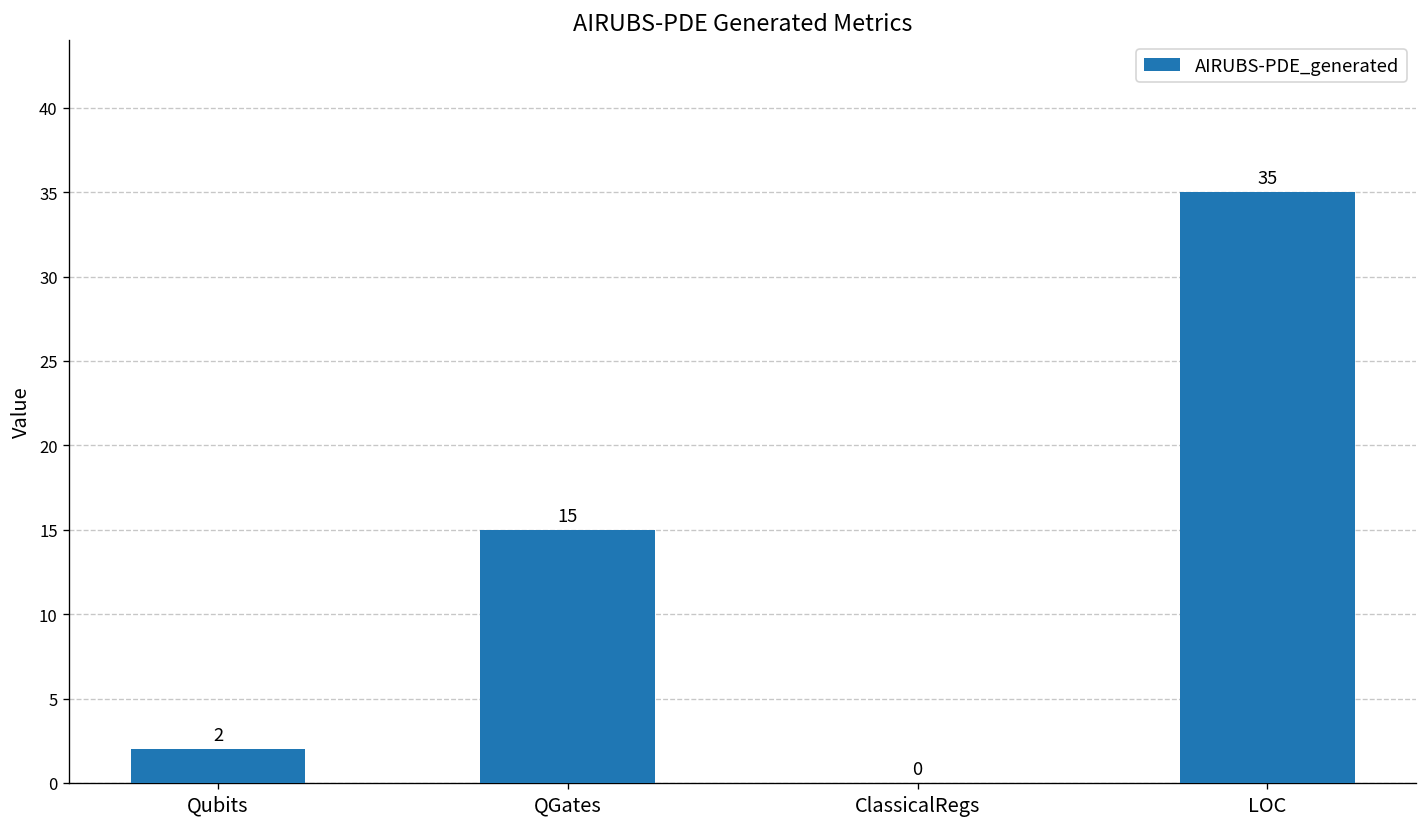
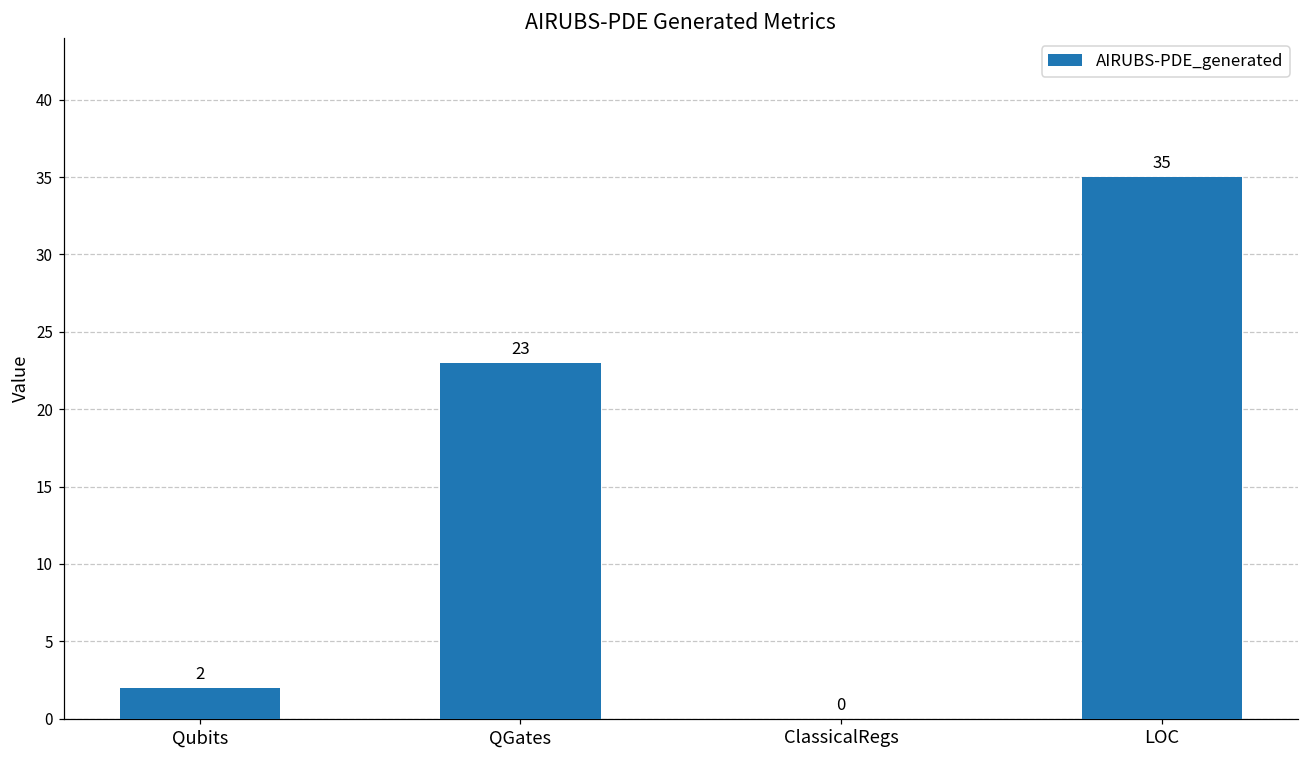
  {
    "Qubits": 2,
-   "QGates": 15,
+   "QGates": 23,
    "ClassicalRegs": 0,
    "LOC": 35
  }
